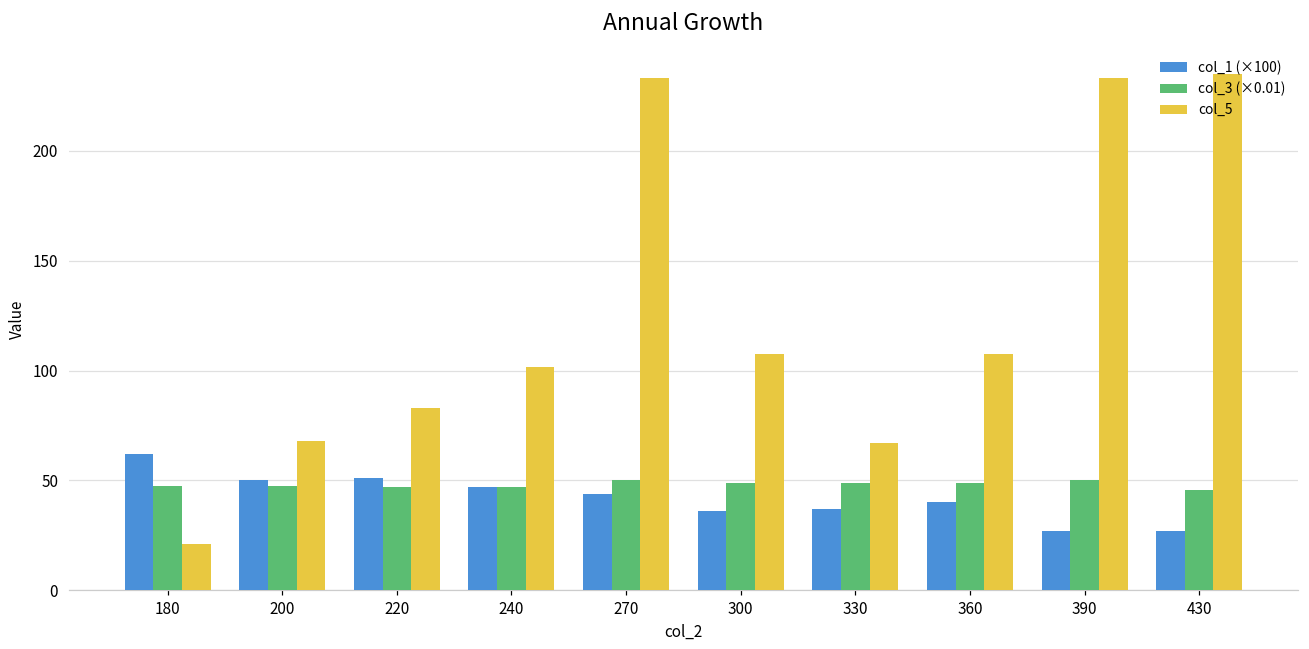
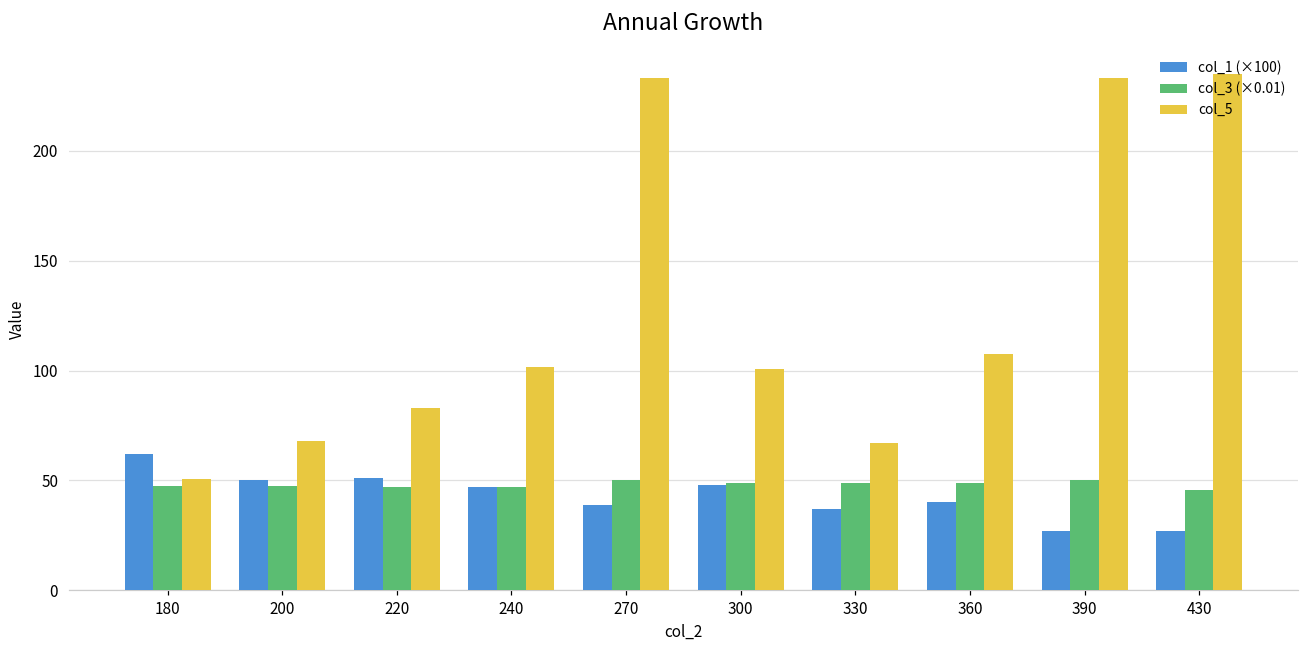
  {
    "col_1 (×100)": {
      "180": 62,
      "200": 50,
      "220": 51,
      "240": 47,
-     "270": 44,
-     "300": 36,
+     "270": 39,
+     "300": 48,
      "330": 37,
      "360": 40,
      "390": 27,
      "430": 27
    },
    "col_3 (×0.01)": {
      "180": 47,
      "200": 47,
      "220": 47,
      "240": 47,
      "270": 50,
      "300": 49,
      "330": 49,
      "360": 49,
      "390": 50,
      "430": 46
    },
    "col_5": {
-     "180": 21,
+     "180": 51,
      "200": 68,
      "220": 83,
      "240": 101,
      "270": 233,
-     "300": 107,
+     "300": 101,
      "330": 67,
      "360": 107,
      "390": 233,
      "430": 235
    }
  }
